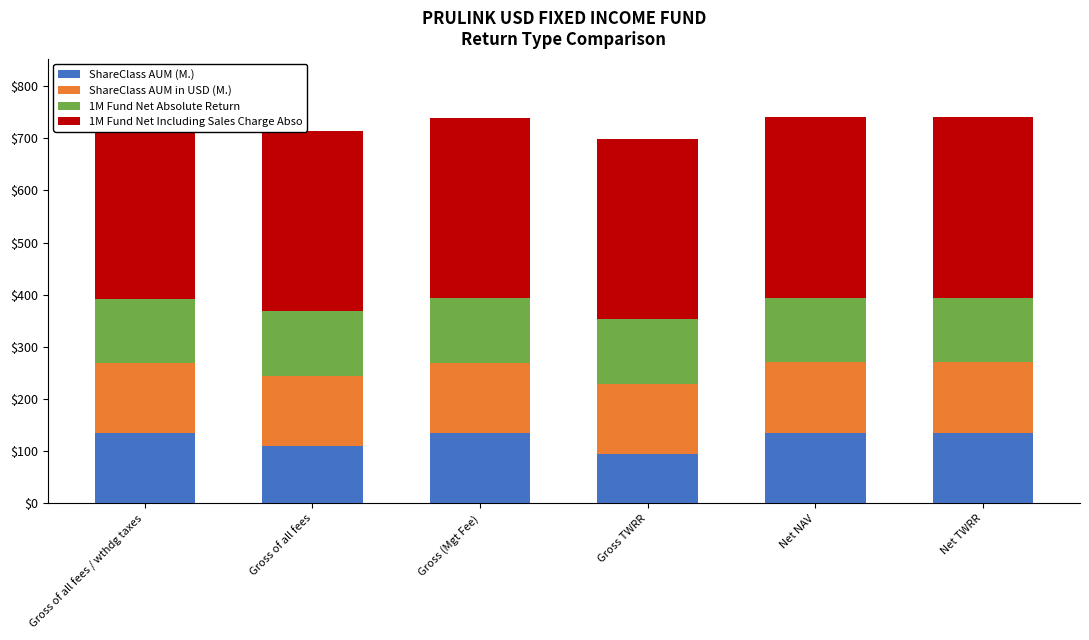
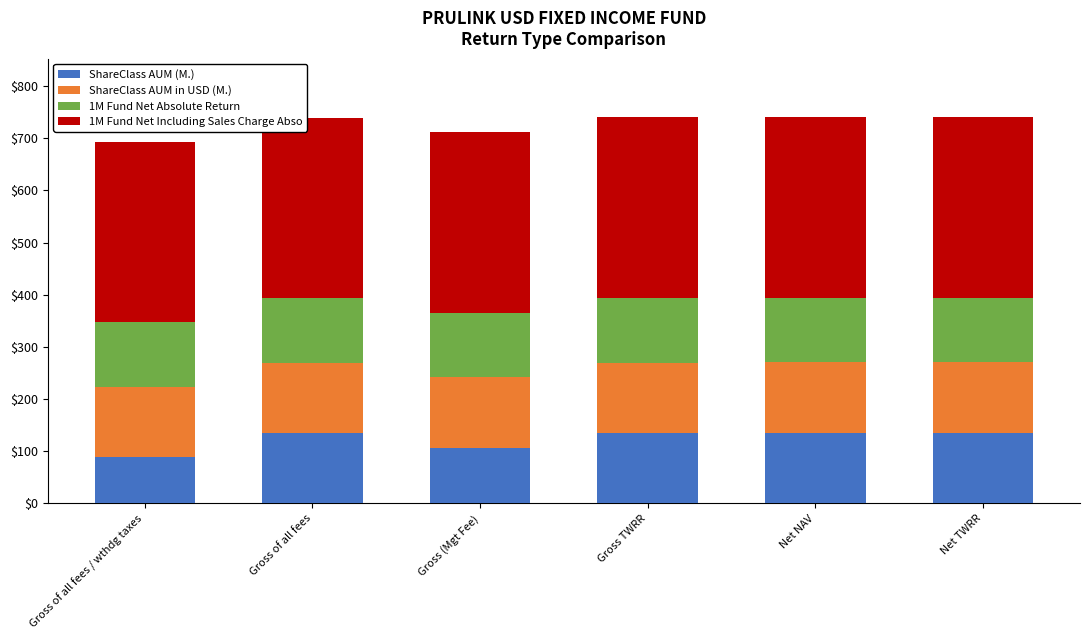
  {
    "ShareClass AUM (M.)": {
-     "Gross of all fees / wthdg taxes": "$130",
-     "Gross of all fees": "$110",
-     "Gross (Mgt Fee)": "$130",
-     "Gross TWRR": "$90",
+     "Gross of all fees / wthdg taxes": "$90",
+     "Gross of all fees": "$130",
+     "Gross (Mgt Fee)": "$110",
+     "Gross TWRR": "$140",
      "Net NAV": "$140",
      "Net TWRR": "$140"
    },
    "ShareClass AUM in USD (M.)": {
      "Gross of all fees / wthdg taxes": "$130",
      "Gross of all fees": "$130",
      "Gross (Mgt Fee)": "$130",
      "Gross TWRR": "$140",
      "Net NAV": "$140",
      "Net TWRR": "$140"
    },
    "1M Fund Net Absolute Return": {
      "Gross of all fees / wthdg taxes": "$120",
      "Gross of all fees": "$120",
      "Gross (Mgt Fee)": "$120",
      "Gross TWRR": "$120",
      "Net NAV": "$120",
      "Net TWRR": "$120"
    },
    "1M Fund Net Including Sales Charge Abso": {
      "Gross of all fees": "$350",
      "Gross (Mgt Fee)": "$350",
      "Gross TWRR": "$350",
      "Net NAV": "$350",
      "Net TWRR": "$350"
    }
  }
